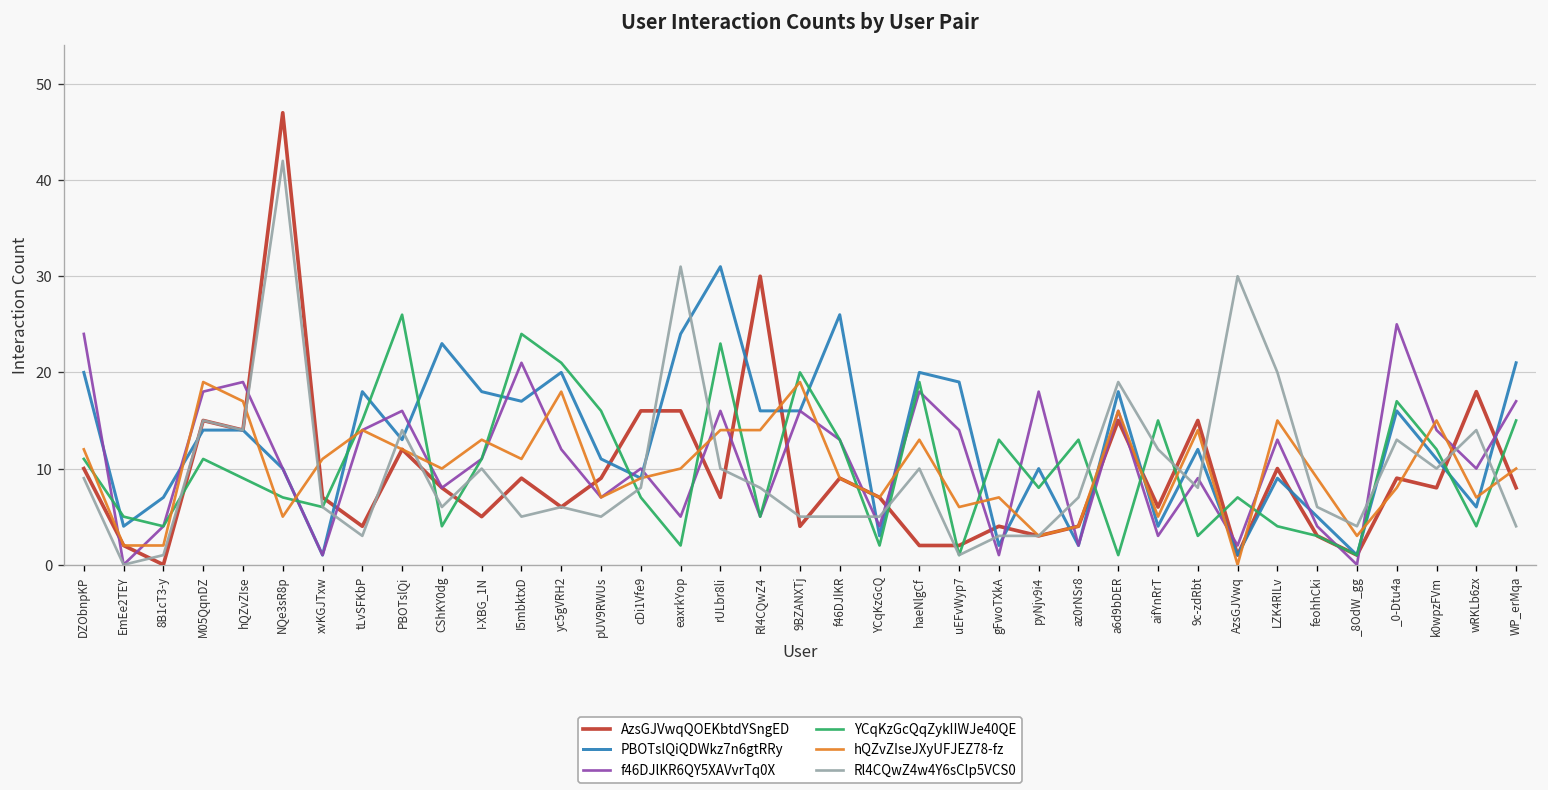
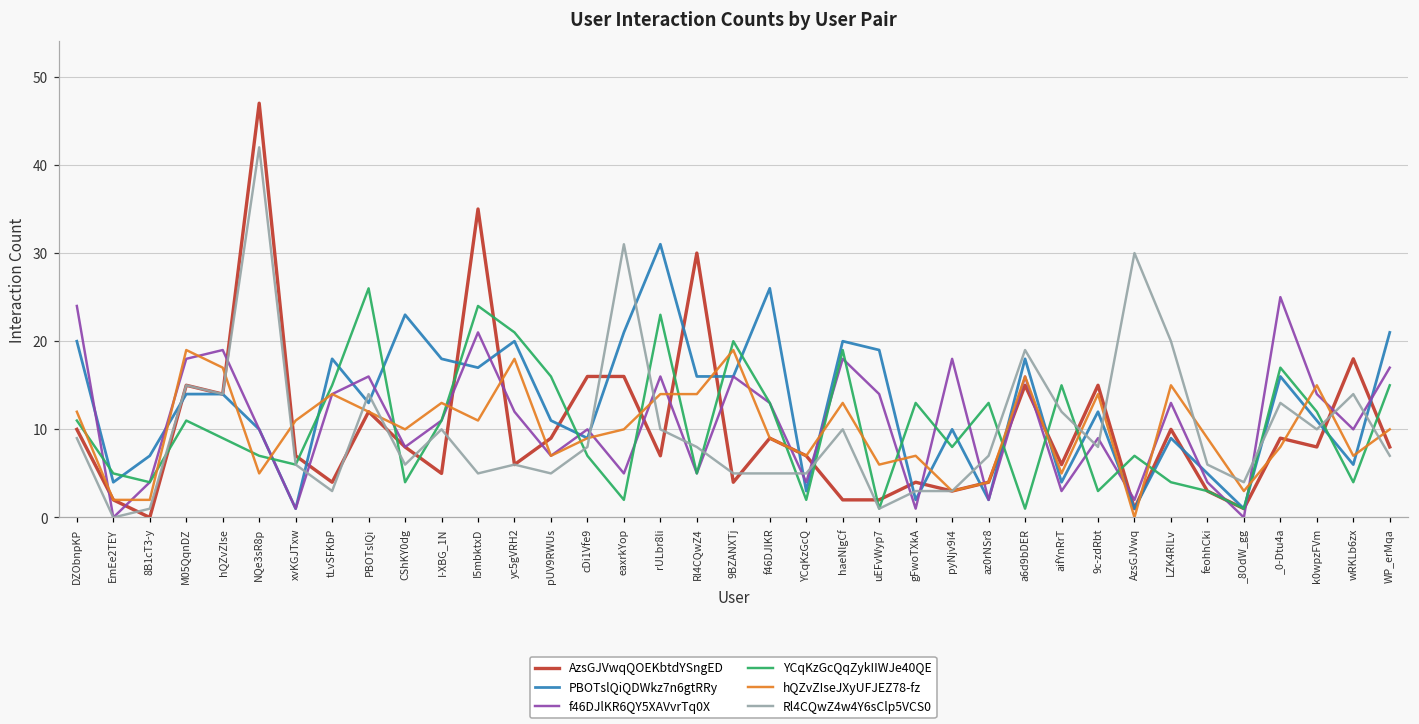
  {
    "AzsGJVwqQOEKbtdYSngED": {
      "DZObnpKP": 10,
      "8B1cT3-y": 0,
      "NQe3sR8p": 47,
      "xvKGJTxw": 7,
      "tLvSFKbP": 4,
      "I-XBG_1N": 5,
-     "I5mbktxD": 9,
+     "I5mbktxD": 35,
      "pUV9RWUs": 9,
      "cDi1Vfe9": 16,
      "eaxrkYop": 16,
      "rULbr8li": 7,
      "Rl4CQwZ4": 30,
      "9BZANXTj": 4,
      "haeNlgCf": 2,
      "uEFvWyp7": 2,
      "gFwoTXkA": 4,
      "a6d9bDER": 15,
      "aifYnRrT": 6,
      "9c-zdRbt": 15,
      "LZK4RILv": 10,
      "_0-Dtu4a": 9,
      "k0wpzFVm": 8,
      "wRKLb6zx": 18,
      "WP_erMqa": 8
    },
    "PBOTslQiQDWkz7n6gtRRy": {
      "DZObnpKP": 20,
      "EmEe2TEY": 4,
      "8B1cT3-y": 7,
      "M05QqnDZ": 14,
      "tLvSFKbP": 18,
      "PBOTslQi": 13,
      "CShKY0dg": 23,
      "I-XBG_1N": 18,
      "I5mbktxD": 17,
      "yc5gVRH2": 20,
      "pUV9RWUs": 11,
-     "eaxrkYop": 24,
+     "eaxrkYop": 21,
      "rULbr8li": 31,
      "Rl4CQwZ4": 16,
      "f46DJlKR": 26,
      "YCqKzGcQ": 3,
      "haeNlgCf": 20,
      "uEFvWyp7": 19,
      "gFwoTXkA": 2,
      "pyNjv9i4": 10,
      "a6d9bDER": 18,
      "aifYnRrT": 4,
      "9c-zdRbt": 12,
      "LZK4RILv": 9,
      "feohhCki": 5,
      "_0-Dtu4a": 16,
      "k0wpzFVm": 11,
      "wRKLb6zx": 6,
      "WP_erMqa": 21
    },
    "f46DJlKR6QY5XAVvrTq0X": {
      "DZObnpKP": 24,
      "M05QqnDZ": 18,
      "hQZvZIse": 19,
      "PBOTslQi": 16,
      "I5mbktxD": 21,
      "yc5gVRH2": 12,
      "cDi1Vfe9": 10,
      "eaxrkYop": 5,
      "rULbr8li": 16,
      "YCqKzGcQ": 4,
      "haeNlgCf": 18,
      "uEFvWyp7": 14,
      "gFwoTXkA": 1,
      "pyNjv9i4": 18,
      "aifYnRrT": 3,
      "9c-zdRbt": 9,
      "AzsGJVwq": 2,
      "LZK4RILv": 13,
      "feohhCki": 4,
      "_8OdW_gg": 0,
      "_0-Dtu4a": 25,
      "k0wpzFVm": 14,
      "wRKLb6zx": 10,
      "WP_erMqa": 17
    },
    "YCqKzGcQqZykIIWJe40QE": {
      "DZObnpKP": 11,
      "EmEe2TEY": 5,
      "M05QqnDZ": 11,
      "hQZvZIse": 9,
      "NQe3sR8p": 7,
      "tLvSFKbP": 15,
      "PBOTslQi": 26,
      "CShKY0dg": 4,
      "I5mbktxD": 24,
      "yc5gVRH2": 21,
      "pUV9RWUs": 16,
      "cDi1Vfe9": 7,
      "eaxrkYop": 2,
      "rULbr8li": 23,
      "9BZANXTj": 20,
      "YCqKzGcQ": 2,
      "haeNlgCf": 19,
      "gFwoTXkA": 13,
      "pyNjv9i4": 8,
      "az0rNSr8": 13,
      "a6d9bDER": 1,
      "aifYnRrT": 15,
      "9c-zdRbt": 3,
      "AzsGJVwq": 7,
      "LZK4RILv": 4,
      "_0-Dtu4a": 17,
      "k0wpzFVm": 12,
      "wRKLb6zx": 4,
      "WP_erMqa": 15
    },
    "hQZvZIseJXyUFJEZ78-fz": {
      "DZObnpKP": 12,
      "8B1cT3-y": 2,
      "M05QqnDZ": 19,
      "hQZvZIse": 17,
      "NQe3sR8p": 5,
      "xvKGJTxw": 11,
      "CShKY0dg": 10,
      "I-XBG_1N": 13,
      "I5mbktxD": 11,
      "yc5gVRH2": 18,
      "eaxrkYop": 10,
      "rULbr8li": 14,
      "Rl4CQwZ4": 14,
      "9BZANXTj": 19,
      "haeNlgCf": 13,
      "uEFvWyp7": 6,
      "gFwoTXkA": 7,
      "aifYnRrT": 5,
      "9c-zdRbt": 14,
      "AzsGJVwq": 0,
      "LZK4RILv": 15,
      "feohhCki": 9,
      "_8OdW_gg": 3,
      "_0-Dtu4a": 8,
      "k0wpzFVm": 15,
      "wRKLb6zx": 7,
      "WP_erMqa": 10
    },
    "Rl4CQwZ4w4Y6sClp5VCS0": {
      "DZObnpKP": 9,
      "8B1cT3-y": 1,
      "NQe3sR8p": 42,
      "tLvSFKbP": 3,
      "PBOTslQi": 14,
      "CShKY0dg": 6,
      "I-XBG_1N": 10,
      "I5mbktxD": 5,
      "pUV9RWUs": 5,
      "cDi1Vfe9": 8,
      "eaxrkYop": 31,
      "rULbr8li": 10,
      "Rl4CQwZ4": 8,
      "9BZANXTj": 5,
      "f46DJlKR": 5,
      "YCqKzGcQ": 5,
      "haeNlgCf": 10,
      "gFwoTXkA": 3,
      "az0rNSr8": 7,
      "a6d9bDER": 19,
      "aifYnRrT": 12,
      "9c-zdRbt": 8,
      "AzsGJVwq": 30,
      "LZK4RILv": 20,
      "feohhCki": 6,
      "_8OdW_gg": 4,
      "_0-Dtu4a": 13,
      "k0wpzFVm": 10,
      "wRKLb6zx": 14,
-     "WP_erMqa": 4
+     "WP_erMqa": 7
    }
  }
